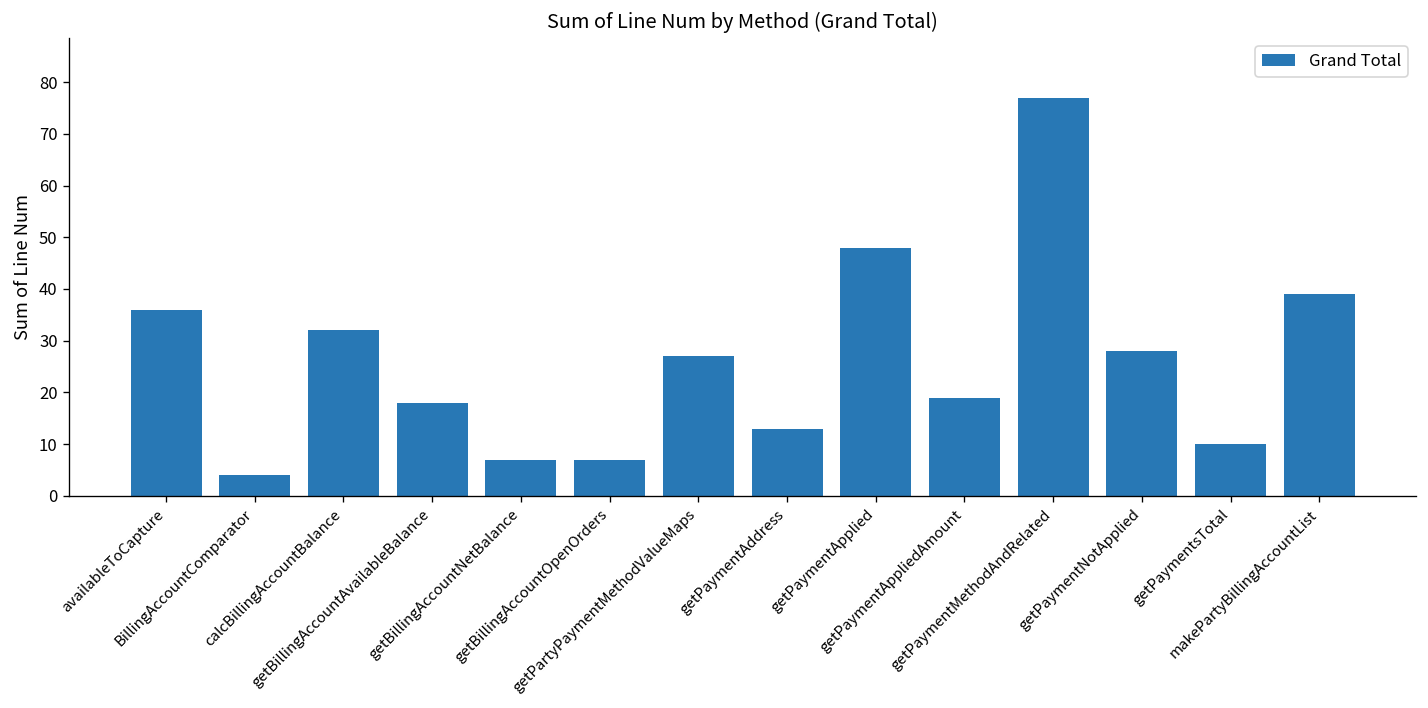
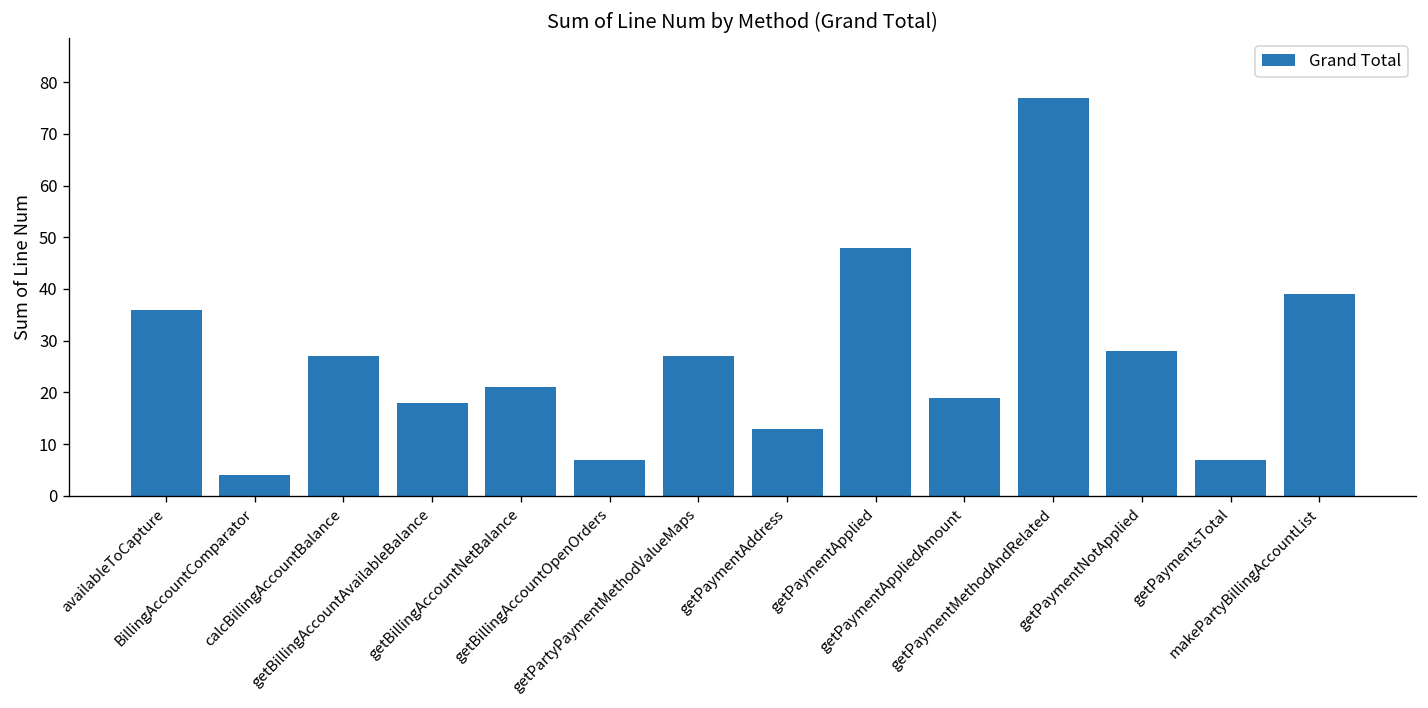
  {
    "availableToCapture": 36,
    "BillingAccountComparator": 4,
-   "calcBillingAccountBalance": 32,
+   "calcBillingAccountBalance": 27,
    "getBillingAccountAvailableBalance": 18,
-   "getBillingAccountNetBalance": 7,
+   "getBillingAccountNetBalance": 21,
    "getBillingAccountOpenOrders": 7,
    "getPartyPaymentMethodValueMaps": 27,
    "getPaymentAddress": 13,
    "getPaymentApplied": 48,
    "getPaymentAppliedAmount": 19,
    "getPaymentMethodAndRelated": 77,
    "getPaymentNotApplied": 28,
-   "getPaymentsTotal": 10,
+   "getPaymentsTotal": 7,
    "makePartyBillingAccountList": 39
  }
